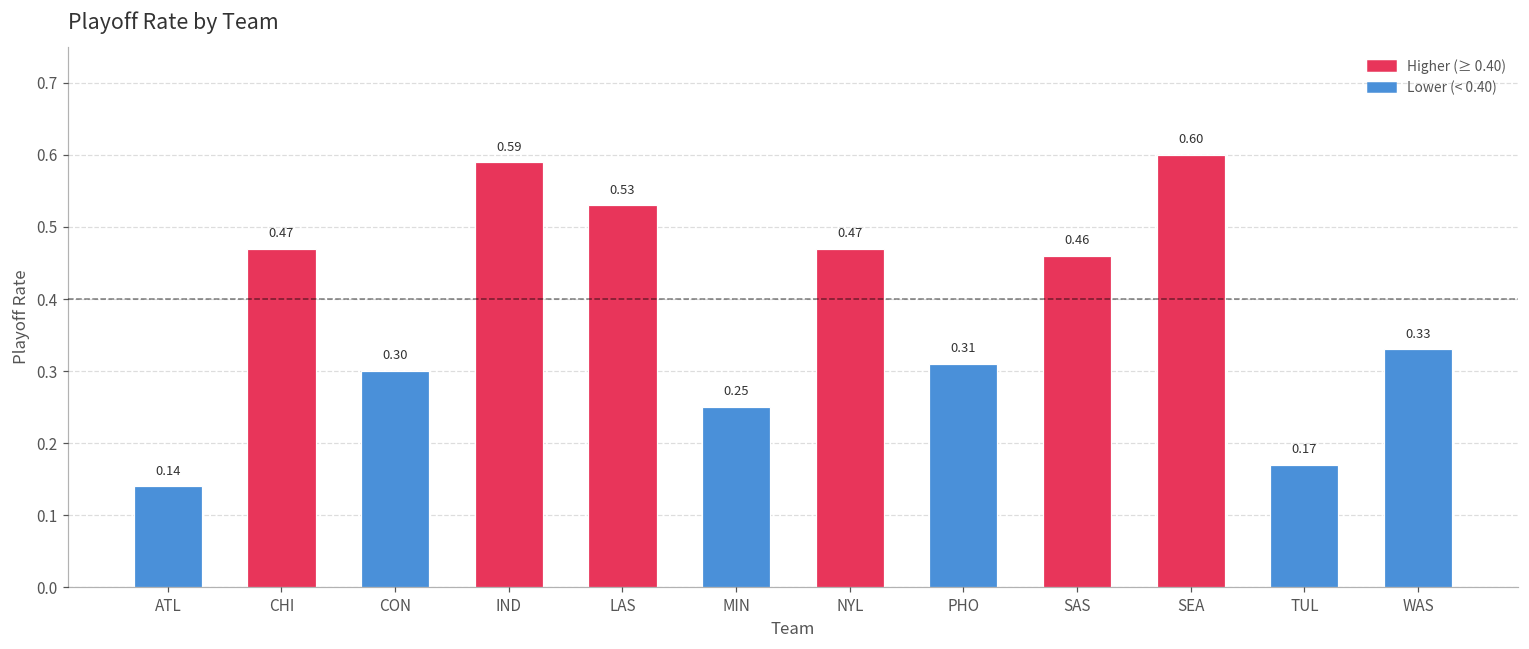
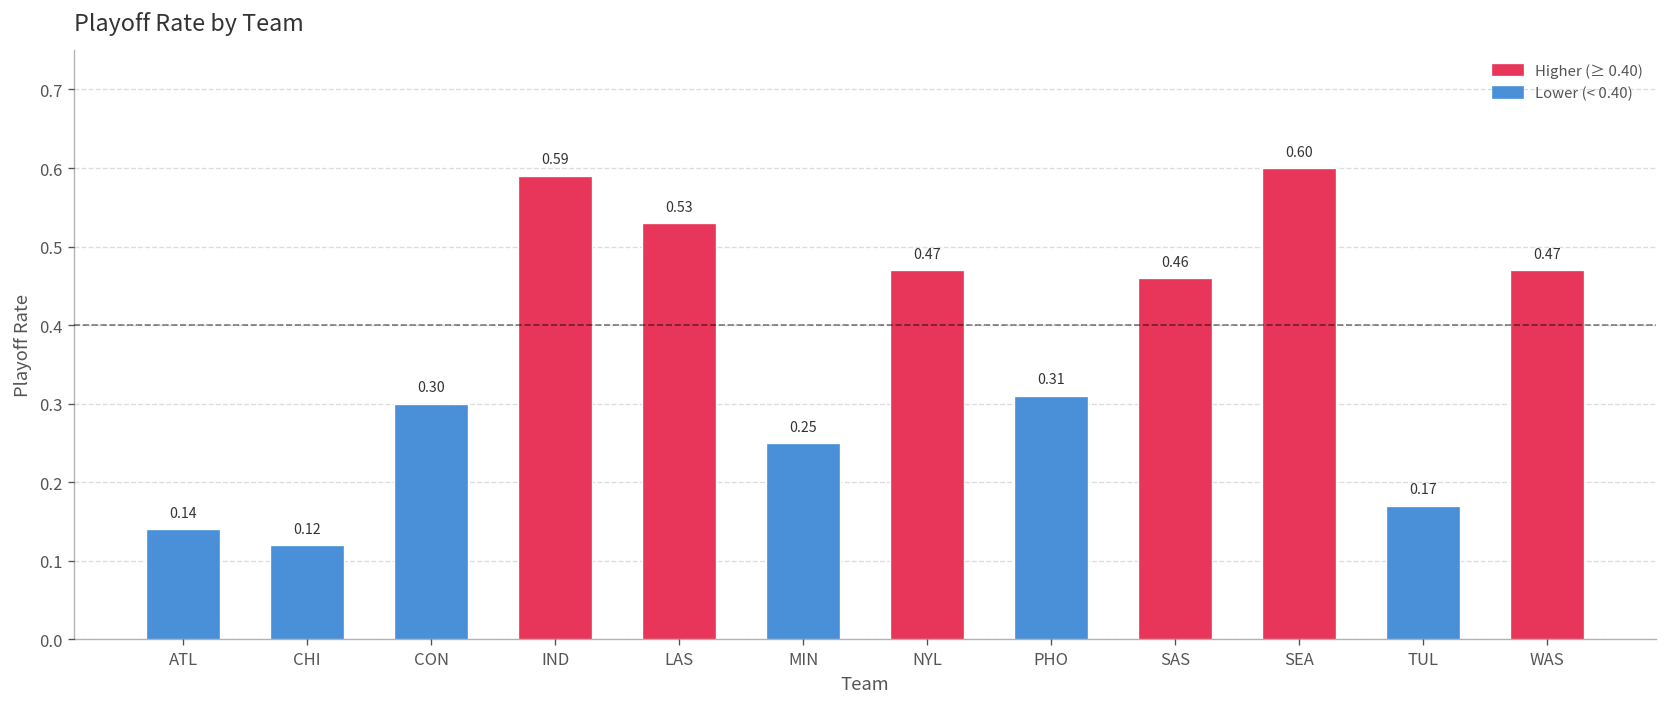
  {
    "ATL": 0.14,
-   "CHI": 0.47,
+   "CHI": 0.12,
    "CON": 0.30,
    "IND": 0.59,
    "LAS": 0.53,
    "MIN": 0.25,
    "NYL": 0.47,
    "PHO": 0.31,
    "SAS": 0.46,
    "SEA": 0.60,
    "TUL": 0.17,
-   "WAS": 0.33
+   "WAS": 0.47
  }
